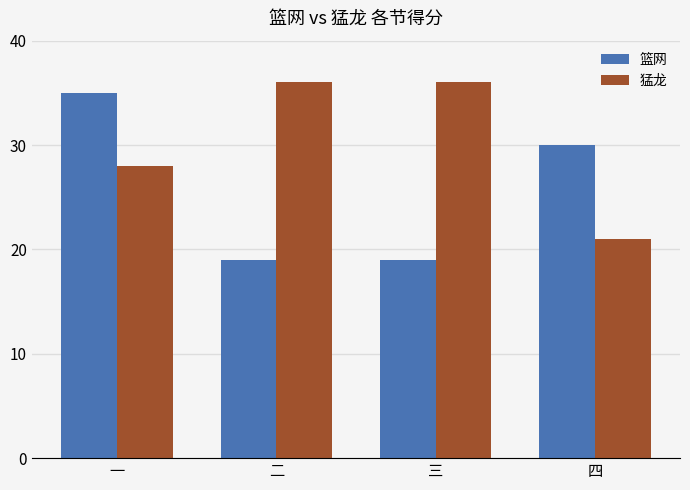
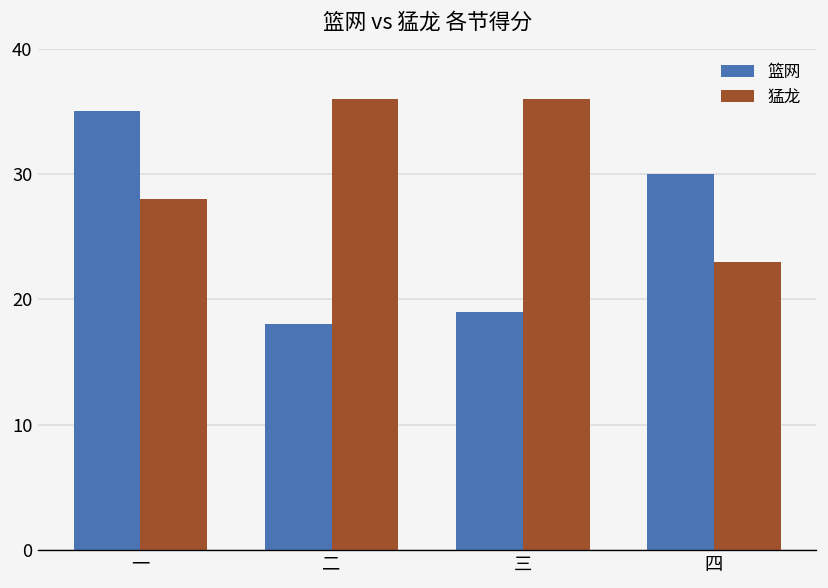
  {
    "篮网": {
      "一": 35,
-     "二": 19,
+     "二": 18,
      "三": 19,
      "四": 30
    },
    "猛龙": {
      "一": 28,
      "二": 36,
      "三": 36,
-     "四": 21
+     "四": 23
    }
  }
